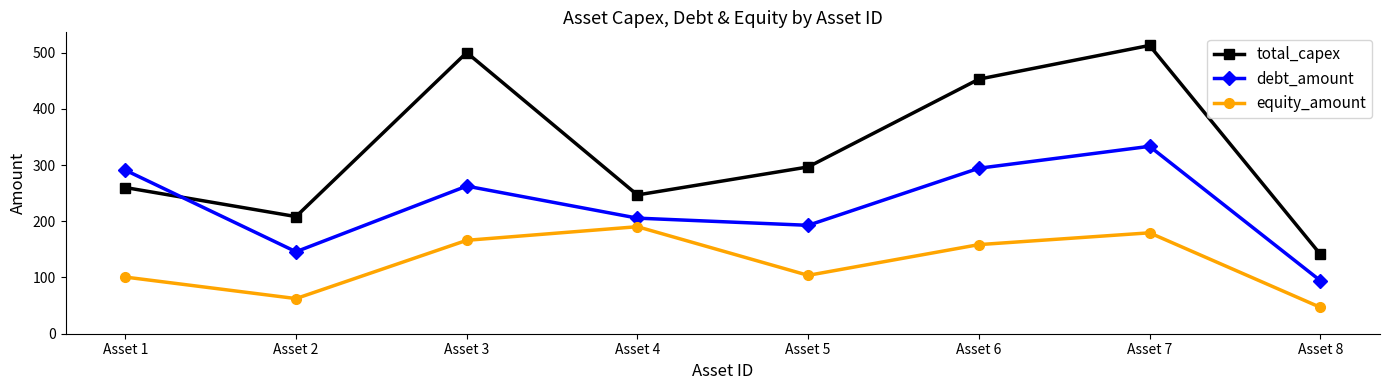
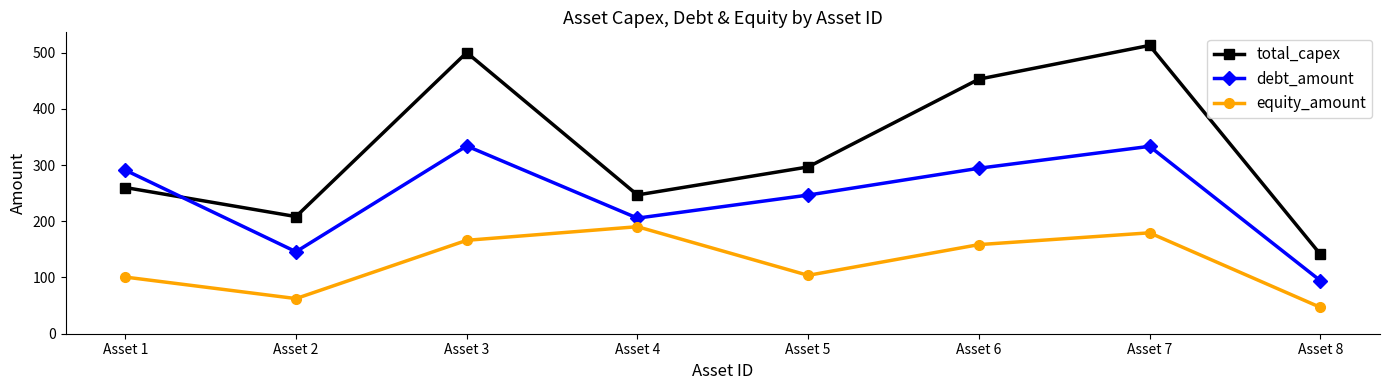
  {
    "total_capex": {
      "Asset 1": 260,
      "Asset 2": 210,
      "Asset 3": 500,
      "Asset 4": 250,
      "Asset 5": 300,
      "Asset 6": 450,
      "Asset 7": 510,
      "Asset 8": 140
    },
    "debt_amount": {
      "Asset 1": 290,
      "Asset 2": 150,
-     "Asset 3": 260,
+     "Asset 3": 330,
      "Asset 4": 210,
-     "Asset 5": 190,
+     "Asset 5": 250,
      "Asset 6": 290,
      "Asset 7": 330,
      "Asset 8": 90
    },
    "equity_amount": {
      "Asset 1": 100,
      "Asset 2": 60,
      "Asset 3": 170,
      "Asset 4": 190,
      "Asset 5": 100,
      "Asset 6": 160,
      "Asset 7": 180,
      "Asset 8": 50
    }
  }
